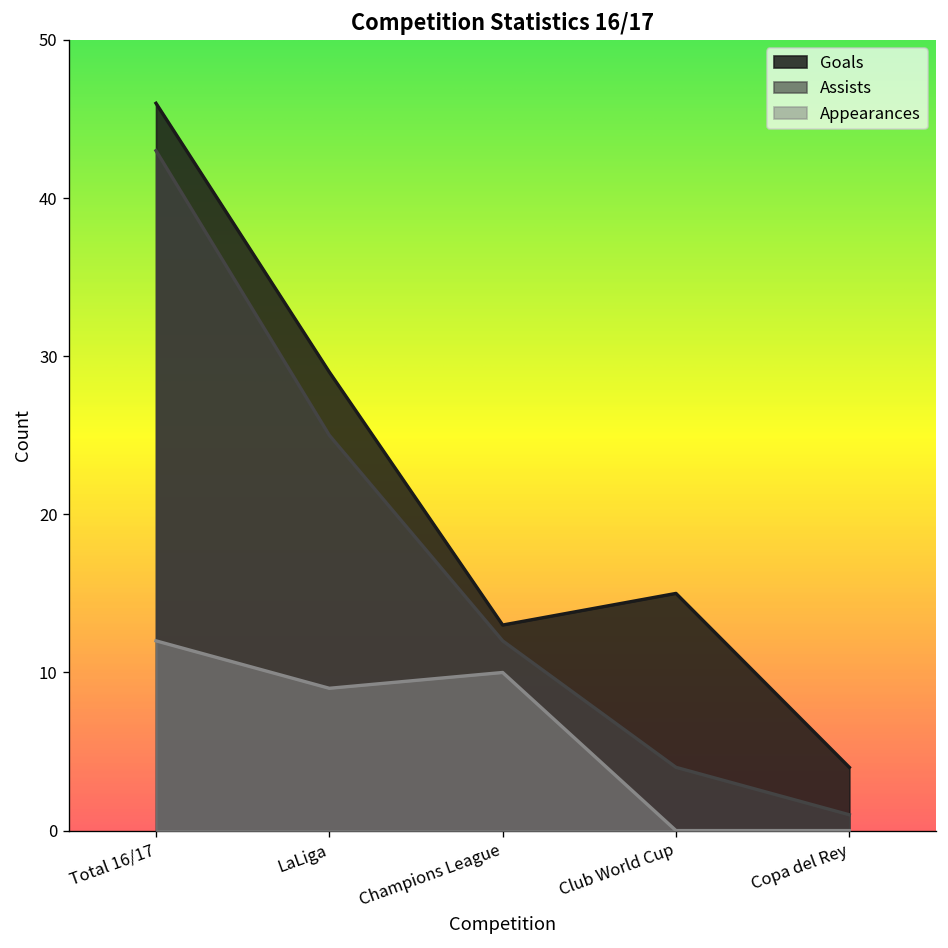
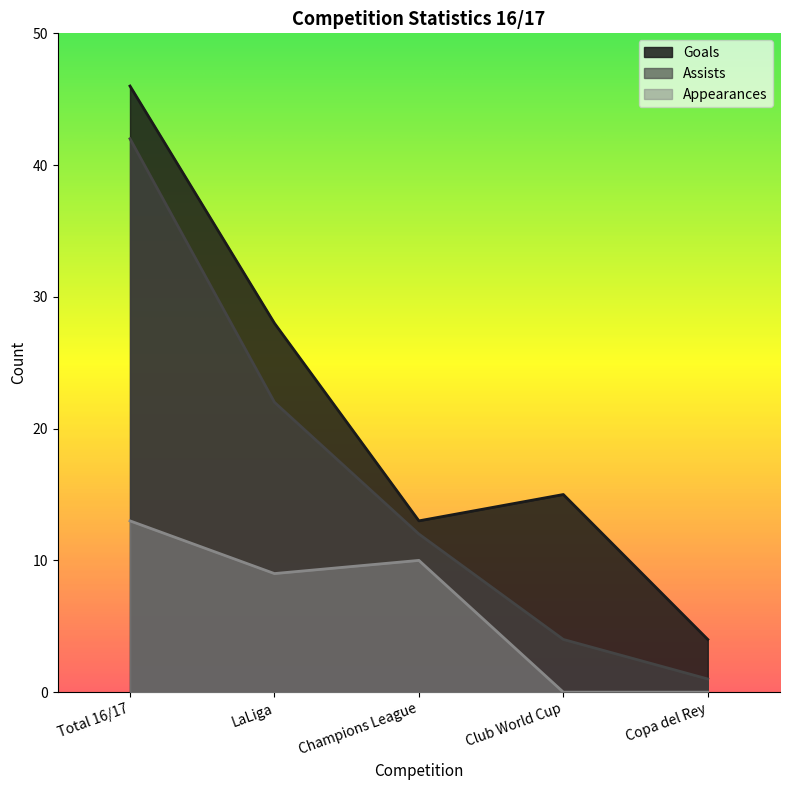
  {
    "Goals": {
      "Total 16/17": 46,
-     "LaLiga": 29,
+     "LaLiga": 28,
      "Champions League": 13,
      "Club World Cup": 15,
      "Copa del Rey": 4
    },
    "Assists": {
-     "Total 16/17": 43,
-     "LaLiga": 25,
+     "Total 16/17": 42,
+     "LaLiga": 22,
      "Champions League": 12,
      "Club World Cup": 4,
      "Copa del Rey": 1
    },
    "Appearances": {
-     "Total 16/17": 12,
+     "Total 16/17": 13,
      "LaLiga": 9,
      "Champions League": 10,
      "Club World Cup": 0,
      "Copa del Rey": 0
    }
  }
